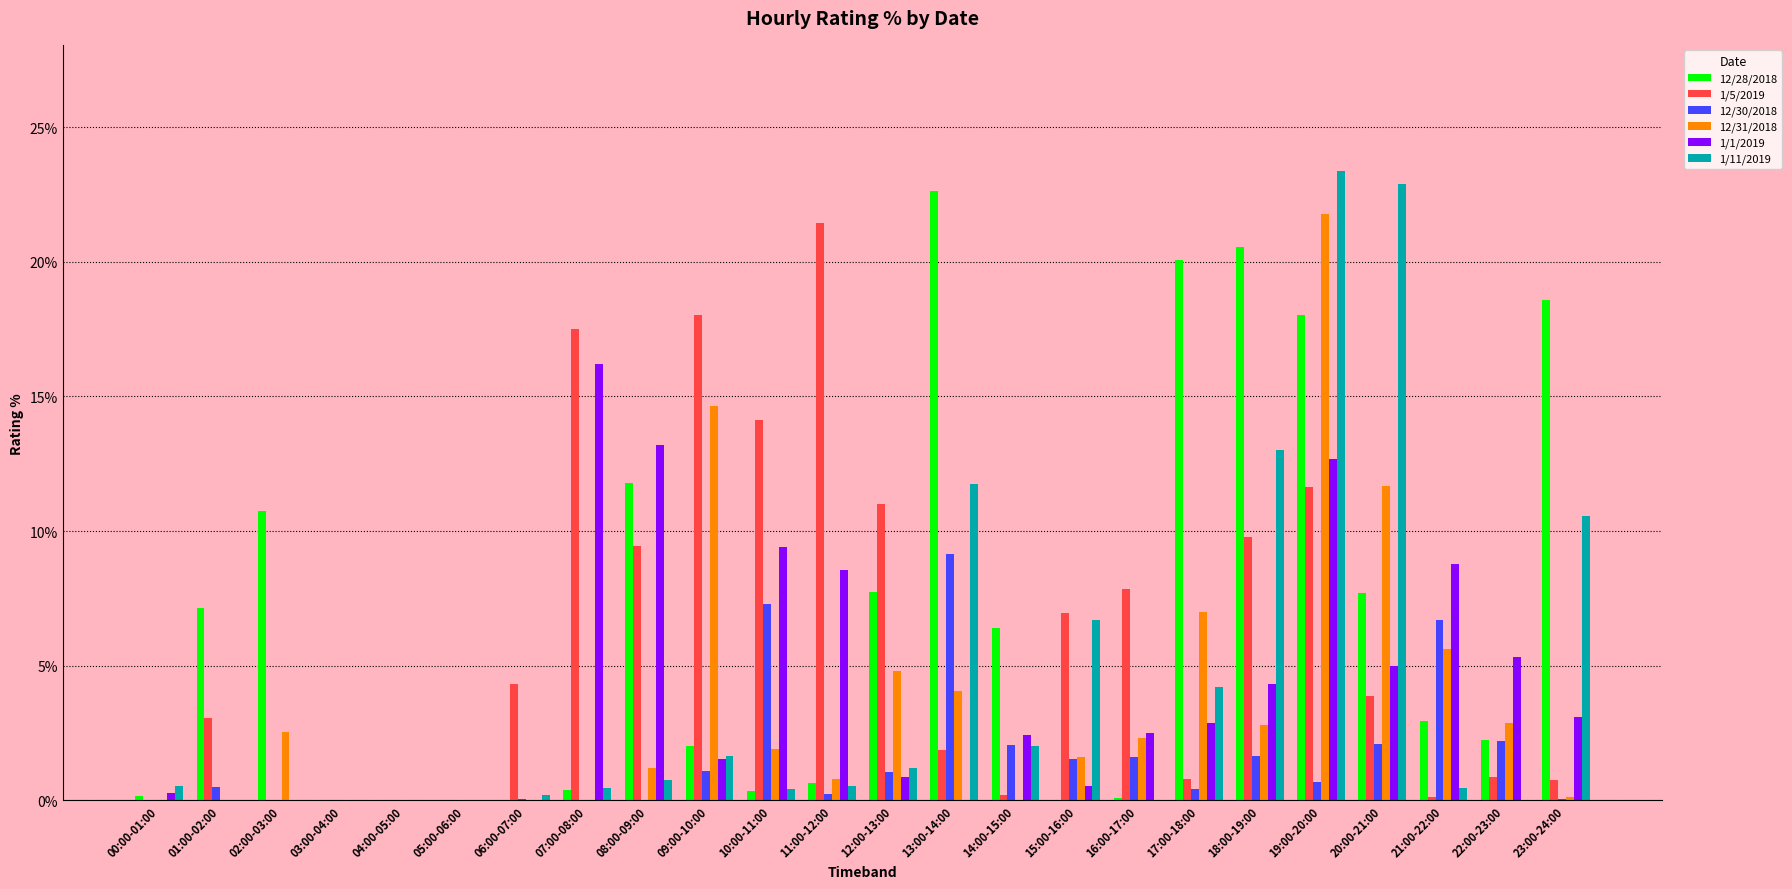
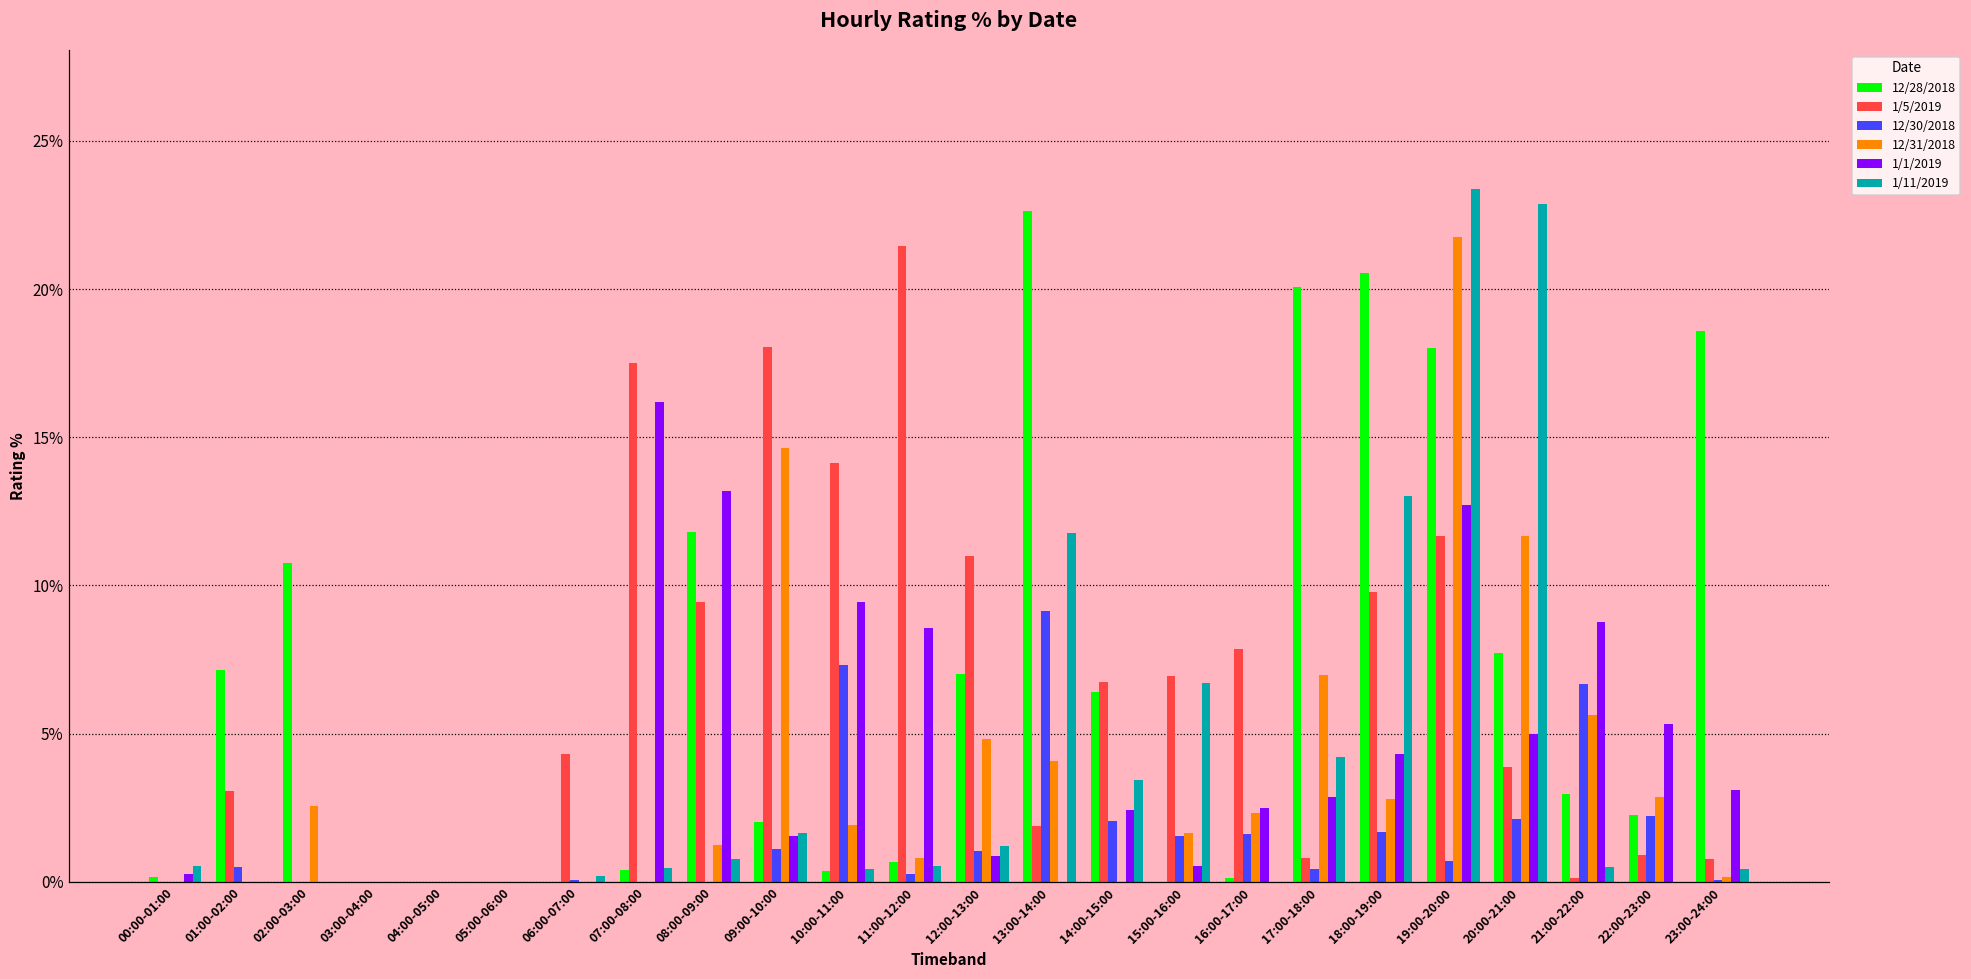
  {
    "12/28/2018": {
      "00:00-01:00": "0.1%",
      "01:00-02:00": "7.1%",
      "02:00-03:00": "10.8%",
      "03:00-04:00": "0.0%",
      "04:00-05:00": "0.0%",
      "05:00-06:00": "0.0%",
      "06:00-07:00": "0.0%",
      "07:00-08:00": "0.4%",
      "08:00-09:00": "11.8%",
      "09:00-10:00": "2.0%",
      "10:00-11:00": "0.3%",
      "11:00-12:00": "0.7%",
-     "12:00-13:00": "7.7%",
+     "12:00-13:00": "7.0%",
      "13:00-14:00": "22.6%",
      "14:00-15:00": "6.4%",
      "15:00-16:00": "0.0%",
      "16:00-17:00": "0.1%",
      "17:00-18:00": "20.1%",
      "18:00-19:00": "20.6%",
      "19:00-20:00": "18.0%",
      "20:00-21:00": "7.7%",
      "21:00-22:00": "2.9%",
      "22:00-23:00": "2.3%",
      "23:00-24:00": "18.6%"
    },
    "1/5/2019": {
      "00:00-01:00": "0.0%",
      "01:00-02:00": "3.1%",
      "02:00-03:00": "0.0%",
      "03:00-04:00": "0.0%",
      "04:00-05:00": "0.0%",
      "05:00-06:00": "0.0%",
      "06:00-07:00": "4.3%",
      "07:00-08:00": "17.5%",
      "08:00-09:00": "9.4%",
      "09:00-10:00": "18.0%",
      "10:00-11:00": "14.1%",
      "11:00-12:00": "21.4%",
      "12:00-13:00": "11.0%",
      "13:00-14:00": "1.9%",
-     "14:00-15:00": "0.2%",
+     "14:00-15:00": "6.8%",
      "15:00-16:00": "7.0%",
      "16:00-17:00": "7.9%",
      "17:00-18:00": "0.8%",
      "18:00-19:00": "9.8%",
      "19:00-20:00": "11.7%",
      "20:00-21:00": "3.9%",
      "21:00-22:00": "0.1%",
      "22:00-23:00": "0.9%",
      "23:00-24:00": "0.8%"
    },
    "12/30/2018": {
      "00:00-01:00": "0.0%",
      "01:00-02:00": "0.5%",
      "02:00-03:00": "0.0%",
      "03:00-04:00": "0.0%",
      "04:00-05:00": "0.0%",
      "05:00-06:00": "0.0%",
      "07:00-08:00": "0.0%",
      "08:00-09:00": "0.0%",
      "09:00-10:00": "1.1%",
      "10:00-11:00": "7.3%",
      "11:00-12:00": "0.2%",
      "12:00-13:00": "1.0%",
      "13:00-14:00": "9.1%",
      "14:00-15:00": "2.1%",
      "15:00-16:00": "1.5%",
      "16:00-17:00": "1.6%",
      "17:00-18:00": "0.4%",
      "18:00-19:00": "1.7%",
      "19:00-20:00": "0.7%",
      "20:00-21:00": "2.1%",
      "21:00-22:00": "6.7%",
      "22:00-23:00": "2.2%"
    },
    "12/31/2018": {
      "01:00-02:00": "0.0%",
      "02:00-03:00": "2.6%",
      "03:00-04:00": "0.0%",
      "04:00-05:00": "0.0%",
      "05:00-06:00": "0.0%",
      "06:00-07:00": "0.0%",
      "07:00-08:00": "0.0%",
      "08:00-09:00": "1.2%",
      "09:00-10:00": "14.7%",
      "10:00-11:00": "1.9%",
      "11:00-12:00": "0.8%",
      "12:00-13:00": "4.8%",
      "13:00-14:00": "4.1%",
      "14:00-15:00": "0.0%",
      "15:00-16:00": "1.6%",
      "16:00-17:00": "2.3%",
      "17:00-18:00": "7.0%",
      "18:00-19:00": "2.8%",
      "19:00-20:00": "21.8%",
      "20:00-21:00": "11.7%",
      "21:00-22:00": "5.6%",
      "22:00-23:00": "2.9%",
      "23:00-24:00": "0.1%"
    },
    "1/1/2019": {
      "00:00-01:00": "0.3%",
      "01:00-02:00": "0.0%",
      "02:00-03:00": "0.0%",
      "03:00-04:00": "0.0%",
      "04:00-05:00": "0.0%",
      "05:00-06:00": "0.0%",
      "06:00-07:00": "0.0%",
      "07:00-08:00": "16.2%",
      "08:00-09:00": "13.2%",
      "09:00-10:00": "1.5%",
      "10:00-11:00": "9.4%",
      "11:00-12:00": "8.6%",
      "12:00-13:00": "0.9%",
      "13:00-14:00": "0.0%",
      "14:00-15:00": "2.4%",
      "15:00-16:00": "0.5%",
      "16:00-17:00": "2.5%",
      "17:00-18:00": "2.9%",
      "18:00-19:00": "4.3%",
      "19:00-20:00": "12.7%",
      "20:00-21:00": "5.0%",
      "21:00-22:00": "8.8%",
      "22:00-23:00": "5.3%",
      "23:00-24:00": "3.1%"
    },
    "1/11/2019": {
      "00:00-01:00": "0.5%",
      "01:00-02:00": "0.0%",
      "02:00-03:00": "0.0%",
      "03:00-04:00": "0.0%",
      "04:00-05:00": "0.0%",
      "05:00-06:00": "0.0%",
      "06:00-07:00": "0.2%",
      "07:00-08:00": "0.4%",
      "08:00-09:00": "0.8%",
      "09:00-10:00": "1.6%",
      "10:00-11:00": "0.4%",
      "11:00-12:00": "0.5%",
      "12:00-13:00": "1.2%",
      "13:00-14:00": "11.8%",
-     "14:00-15:00": "2.0%",
+     "14:00-15:00": "3.4%",
      "15:00-16:00": "6.7%",
      "16:00-17:00": "0.0%",
      "17:00-18:00": "4.2%",
      "18:00-19:00": "13.0%",
      "19:00-20:00": "23.4%",
      "20:00-21:00": "22.9%",
      "21:00-22:00": "0.5%",
      "22:00-23:00": "0.0%",
-     "23:00-24:00": "10.6%"
+     "23:00-24:00": "0.4%"
    }
  }
